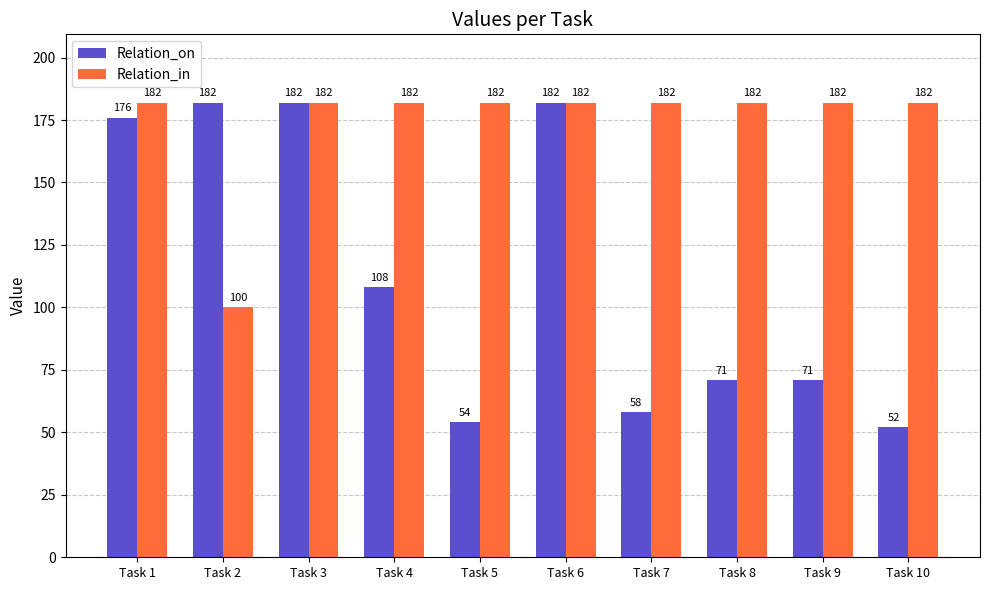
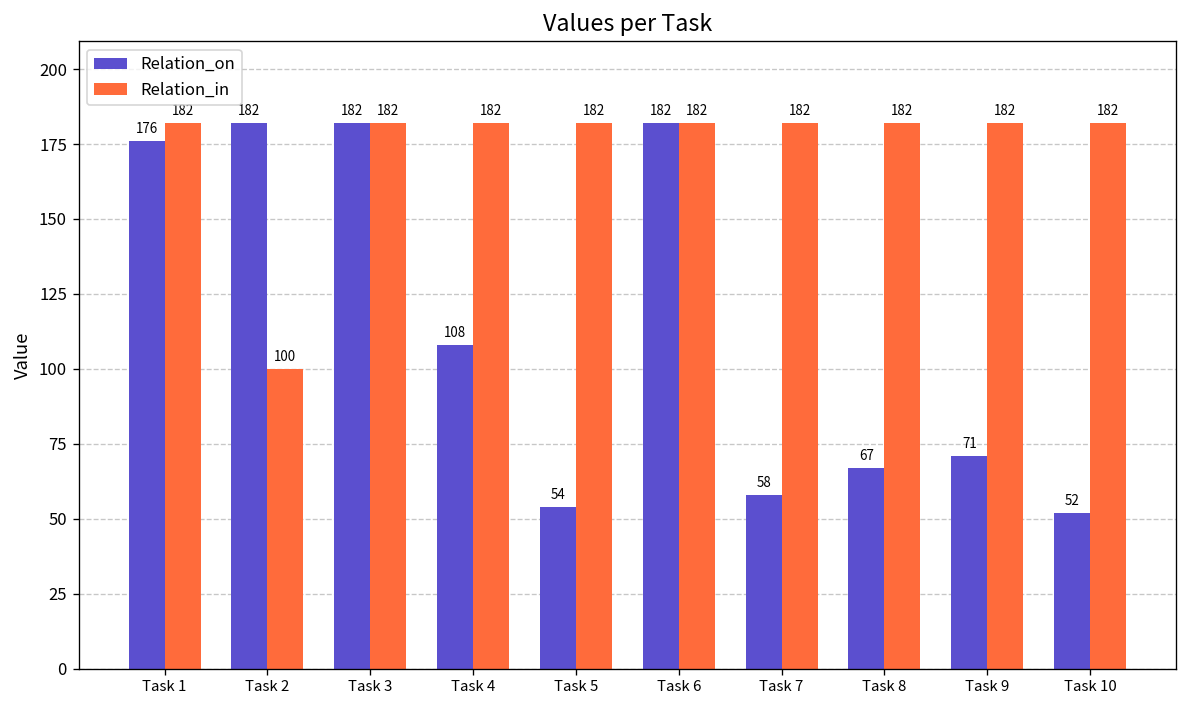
  {
    "Relation_on": {
      "Task 1": 176,
      "Task 2": 182,
      "Task 3": 182,
      "Task 4": 108,
      "Task 5": 54,
      "Task 6": 182,
      "Task 7": 58,
-     "Task 8": 71,
+     "Task 8": 67,
      "Task 9": 71,
      "Task 10": 52
    },
    "Relation_in": {
      "Task 1": 182,
      "Task 2": 100,
      "Task 3": 182,
      "Task 4": 182,
      "Task 5": 182,
      "Task 6": 182,
      "Task 7": 182,
      "Task 8": 182,
      "Task 9": 182,
      "Task 10": 182
    }
  }
